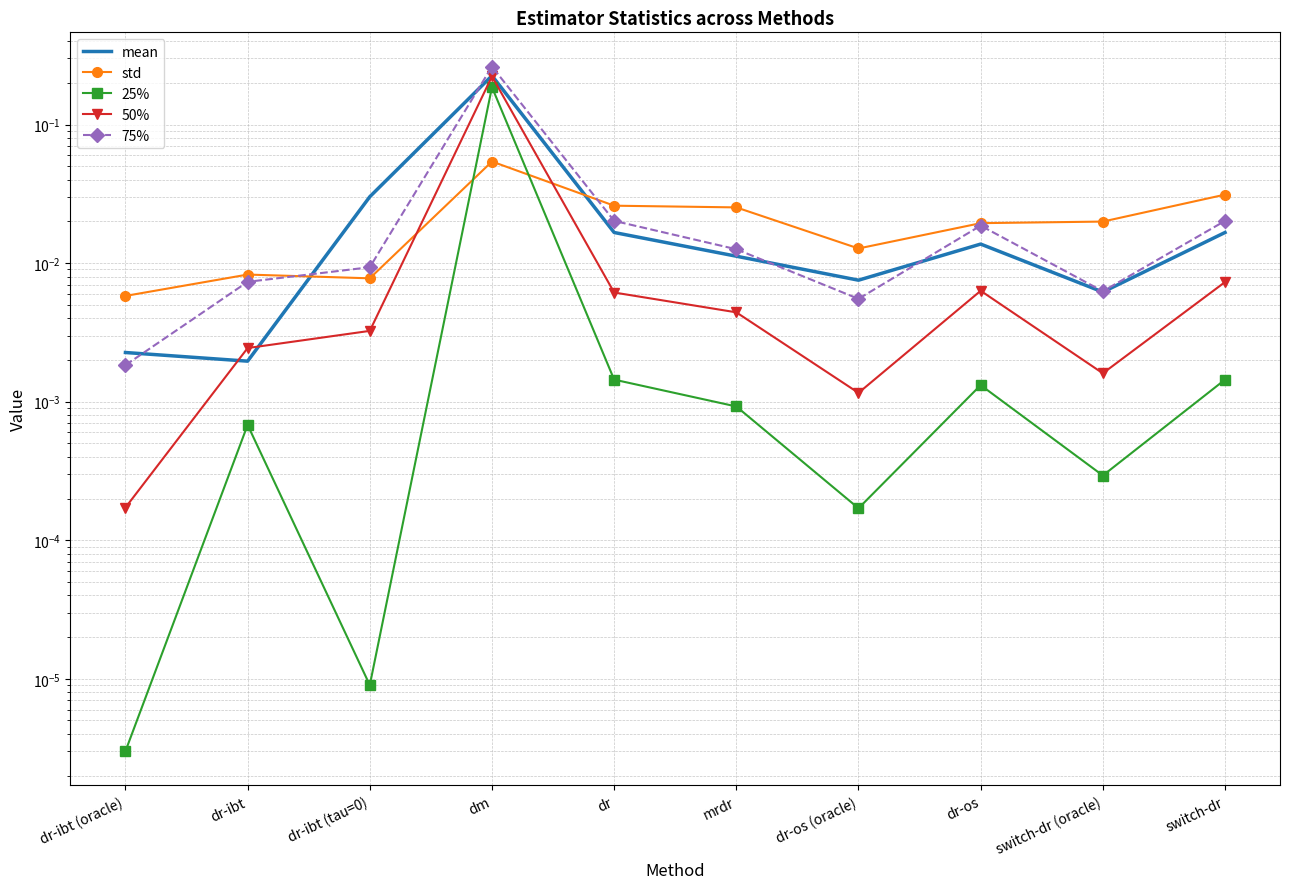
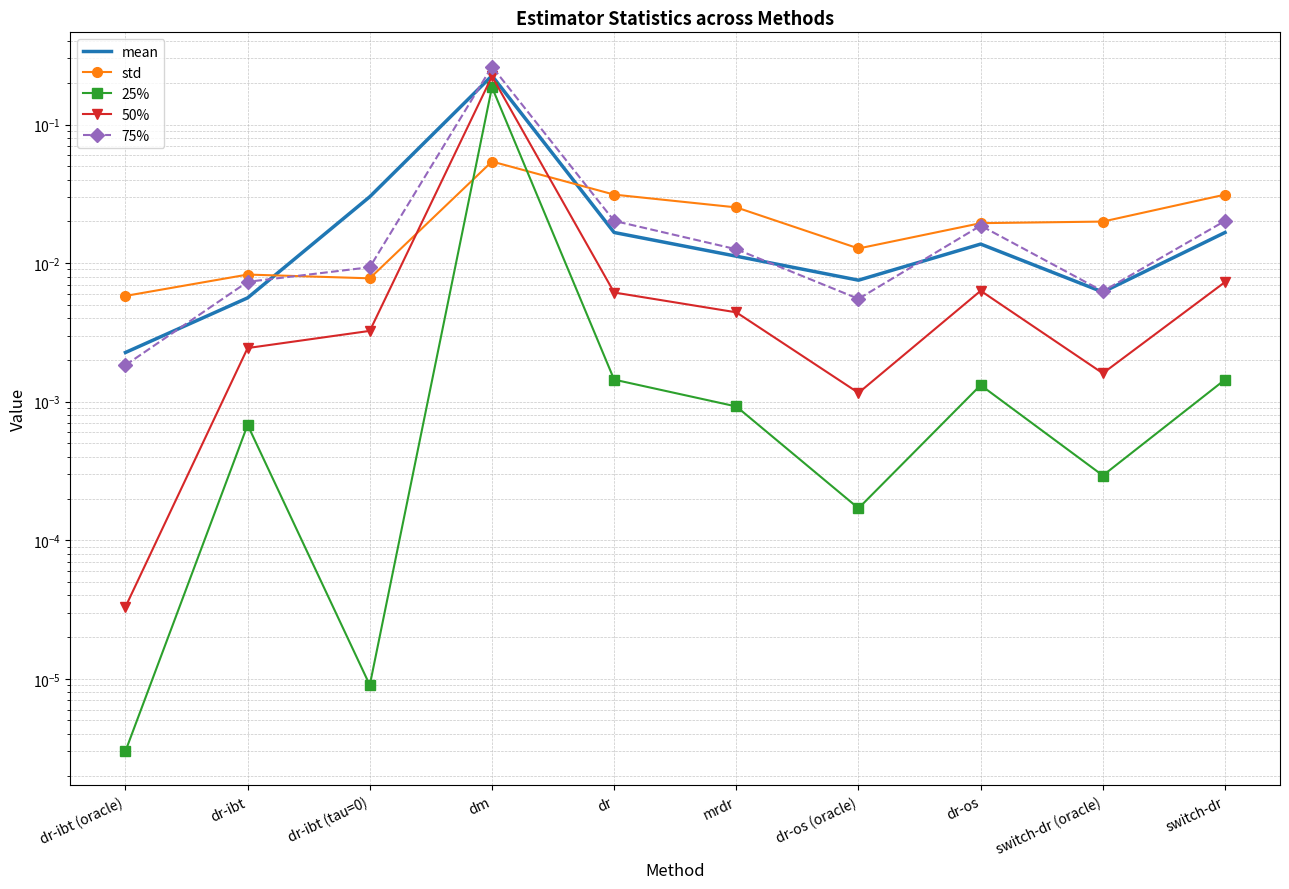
  {
    "mean": {
      "dr-ibt (oracle)": 0.0023,
-     "dr-ibt": 0.0020,
+     "dr-ibt": 0.0056,
      "dr-ibt (tau=0)": 0.030,
      "dr": 0.017,
      "mrdr": 0.011,
      "dr-os (oracle)": 0.008,
      "dr-os": 0.014,
      "switch-dr": 0.017
    },
    "std": {
      "dr-ibt (oracle)": 0.006,
      "dr-ibt": 0.008,
      "dr-ibt (tau=0)": 0.008,
      "dm": 0.054,
-     "dr": 0.026,
+     "dr": 0.031,
      "mrdr": 0.025,
      "dr-os (oracle)": 0.013,
      "switch-dr (oracle)": 0.020,
      "switch-dr": 0.031
    },
    "25%": {
      "dr-ibt (oracle)": 0.000003,
      "dr-ibt": 0.0007,
      "dr-ibt (tau=0)": 0.000009,
      "dm": 0.19,
      "dr": 0.0014,
      "mrdr": 0.0009,
      "dr-os (oracle)": 0.00017,
      "dr-os": 0.0013,
      "switch-dr (oracle)": 0.00029,
      "switch-dr": 0.0014
    },
    "50%": {
-     "dr-ibt (oracle)": 0.00017,
+     "dr-ibt (oracle)": 0.000033,
      "dr-ibt": 0.0024,
      "dr-ibt (tau=0)": 0.0032,
      "dr": 0.006,
      "mrdr": 0.0044,
      "dr-os (oracle)": 0.0012,
      "dr-os": 0.006,
      "switch-dr (oracle)": 0.0016,
      "switch-dr": 0.007
    },
    "75%": {
      "dr-ibt (oracle)": 0.0018,
      "dr-ibt": 0.007,
      "dr-ibt (tau=0)": 0.009,
      "dm": 0.26,
      "dr": 0.020,
      "mrdr": 0.013,
      "dr-os (oracle)": 0.0055,
      "switch-dr": 0.020
    }
  }
